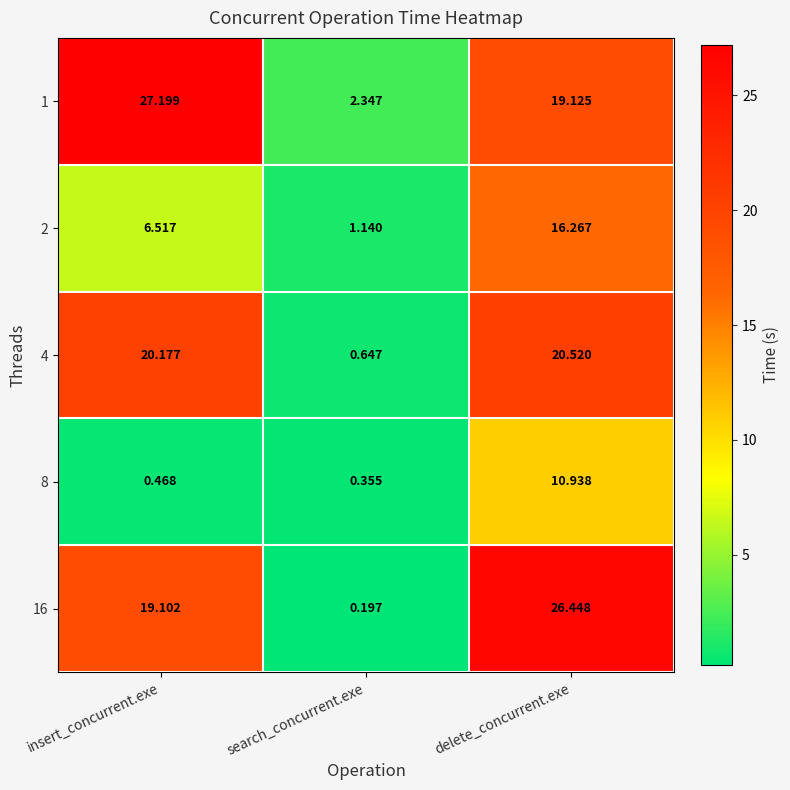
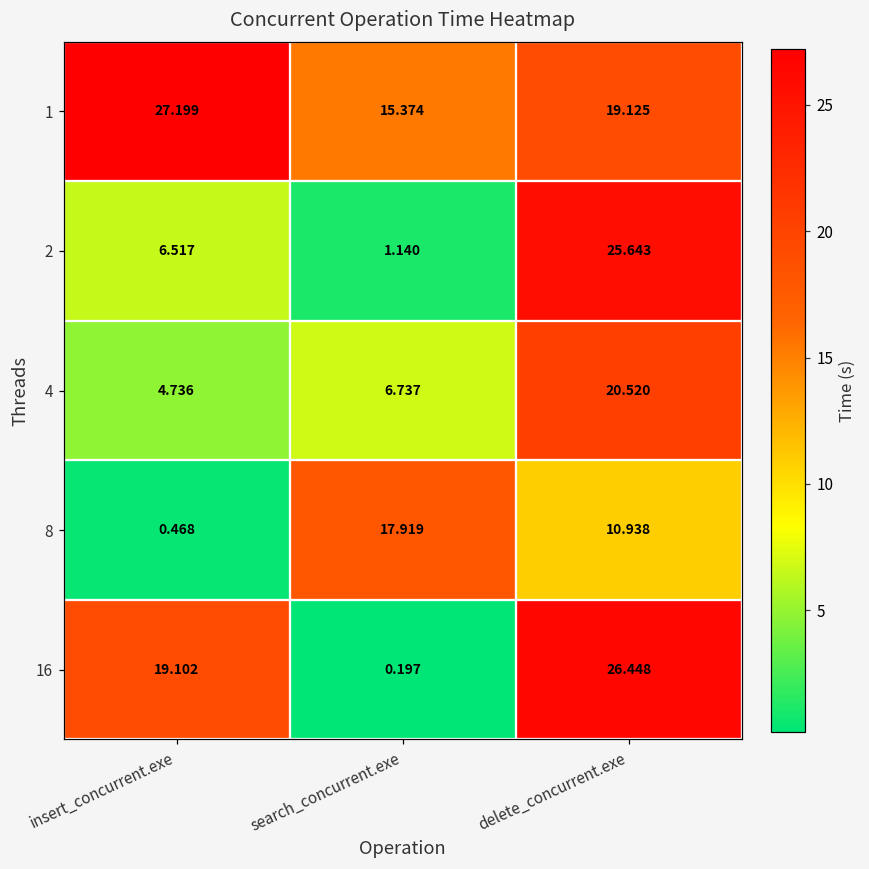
  {
    "1": {
      "insert_concurrent.exe": 27.199,
-     "search_concurrent.exe": 2.347,
+     "search_concurrent.exe": 15.374,
      "delete_concurrent.exe": 19.125
    },
    "2": {
      "insert_concurrent.exe": 6.517,
      "search_concurrent.exe": 1.140,
-     "delete_concurrent.exe": 16.267
+     "delete_concurrent.exe": 25.643
    },
    "4": {
-     "insert_concurrent.exe": 20.177,
-     "search_concurrent.exe": 0.647,
+     "insert_concurrent.exe": 4.736,
+     "search_concurrent.exe": 6.737,
      "delete_concurrent.exe": 20.520
    },
    "8": {
      "insert_concurrent.exe": 0.468,
-     "search_concurrent.exe": 0.355,
+     "search_concurrent.exe": 17.919,
      "delete_concurrent.exe": 10.938
    },
    "16": {
      "insert_concurrent.exe": 19.102,
      "search_concurrent.exe": 0.197,
      "delete_concurrent.exe": 26.448
    }
  }
